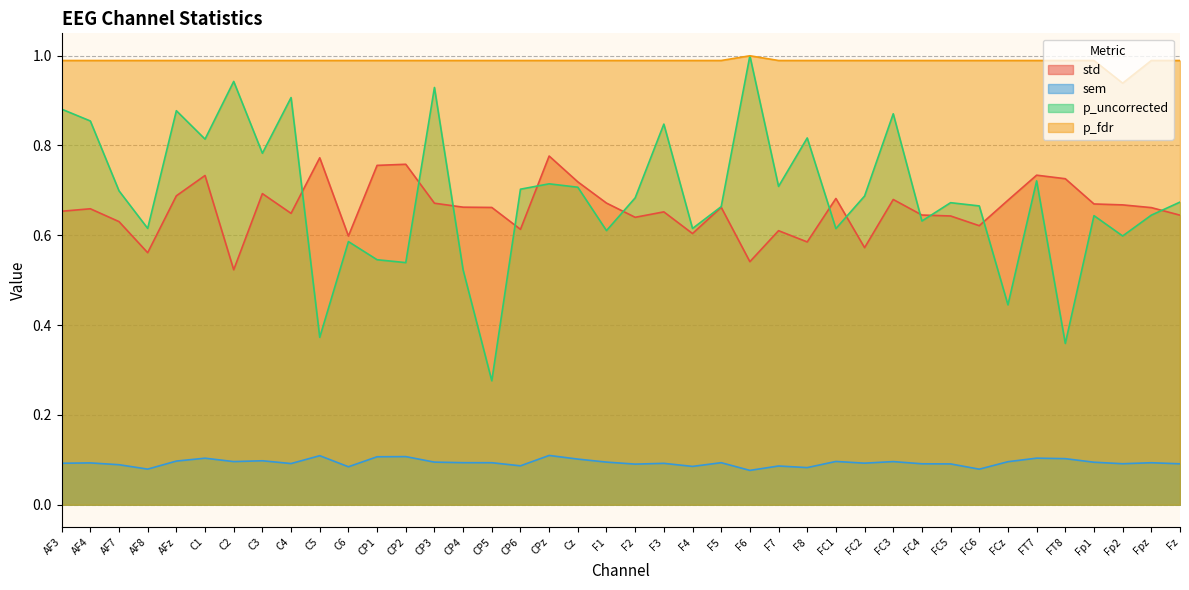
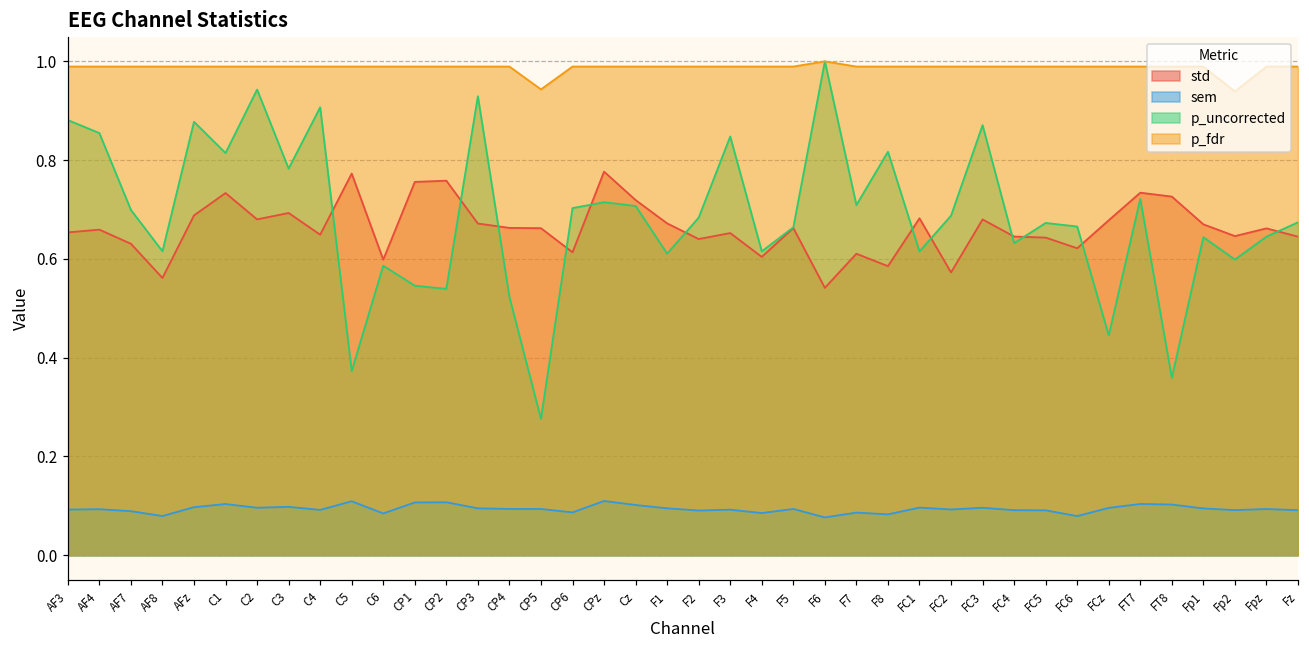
  {
    "std": {
      "AF3": 0.65,
      "AF4": 0.66,
      "AF7": 0.63,
      "AF8": 0.56,
      "AFz": 0.69,
      "C1": 0.73,
-     "C2": 0.52,
+     "C2": 0.68,
      "C3": 0.69,
      "C4": 0.65,
      "C5": 0.77,
      "C6": 0.60,
      "CP1": 0.76,
      "CP2": 0.76,
      "CP3": 0.67,
      "CP4": 0.66,
      "CP5": 0.66,
      "CP6": 0.61,
      "CPz": 0.78,
      "Cz": 0.72,
      "F1": 0.67,
      "F2": 0.64,
      "F3": 0.65,
      "F4": 0.60,
      "F6": 0.54,
      "F7": 0.61,
      "F8": 0.59,
      "FC1": 0.68,
      "FC2": 0.57,
      "FC3": 0.68,
      "FC4": 0.65,
      "FC5": 0.64,
      "FC6": 0.62,
      "FCz": 0.68,
      "FT7": 0.73,
      "FT8": 0.73,
      "Fp1": 0.67,
-     "Fp2": 0.67,
+     "Fp2": 0.65,
      "Fpz": 0.66,
      "Fz": 0.64
    },
    "sem": {
      "AF3": 0.09,
      "AF4": 0.09,
      "AF7": 0.09,
      "AF8": 0.08,
      "AFz": 0.10,
      "C1": 0.10,
      "C2": 0.10,
      "C3": 0.10,
      "C4": 0.09,
      "C5": 0.11,
      "C6": 0.08,
      "CP1": 0.11,
      "CP2": 0.11,
      "CP3": 0.09,
      "CP4": 0.09,
      "CP5": 0.09,
      "CP6": 0.09,
      "CPz": 0.11,
      "Cz": 0.10,
      "F1": 0.09,
      "F2": 0.09,
      "F3": 0.09,
      "F4": 0.09,
      "F5": 0.09,
      "F6": 0.08,
      "F7": 0.09,
      "F8": 0.08,
      "FC1": 0.10,
      "FC2": 0.09,
      "FC3": 0.10,
      "FC4": 0.09,
      "FC5": 0.09,
      "FC6": 0.08,
      "FCz": 0.10,
      "FT7": 0.10,
      "FT8": 0.10,
      "Fp1": 0.09,
      "Fp2": 0.09,
      "Fpz": 0.09,
      "Fz": 0.09
    },
    "p_uncorrected": {
      "AF3": 0.88,
      "AF4": 0.85,
      "AF7": 0.70,
      "AF8": 0.62,
      "AFz": 0.88,
      "C1": 0.81,
      "C2": 0.94,
      "C3": 0.78,
      "C4": 0.91,
      "C5": 0.37,
      "C6": 0.59,
      "CP1": 0.55,
      "CP2": 0.54,
      "CP3": 0.93,
      "CP4": 0.52,
      "CP5": 0.28,
      "CP6": 0.70,
      "CPz": 0.71,
      "Cz": 0.71,
      "F1": 0.61,
      "F2": 0.68,
      "F3": 0.85,
      "F4": 0.62,
      "F7": 0.71,
      "F8": 0.82,
      "FC1": 0.61,
      "FC2": 0.69,
      "FC3": 0.87,
      "FC4": 0.63,
      "FC5": 0.67,
      "FC6": 0.67,
      "FCz": 0.45,
      "FT7": 0.72,
      "FT8": 0.36,
      "Fp1": 0.64,
      "Fp2": 0.60,
      "Fpz": 0.64,
      "Fz": 0.67
    },
    "p_fdr": {
      "AF3": 0.99,
      "AF4": 0.99,
      "AF7": 0.99,
      "AF8": 0.99,
      "AFz": 0.99,
      "C1": 0.99,
      "C2": 0.99,
      "C3": 0.99,
      "C4": 0.99,
      "C5": 0.99,
      "C6": 0.99,
      "CP1": 0.99,
      "CP2": 0.99,
      "CP3": 0.99,
      "CP4": 0.99,
-     "CP5": 0.99,
+     "CP5": 0.94,
      "CP6": 0.99,
      "CPz": 0.99,
      "Cz": 0.99,
      "F1": 0.99,
      "F2": 0.99,
      "F3": 0.99,
      "F4": 0.99,
      "F5": 0.99,
      "F7": 0.99,
      "F8": 0.99,
      "FC1": 0.99,
      "FC2": 0.99,
      "FC3": 0.99,
      "FC4": 0.99,
      "FC5": 0.99,
      "FC6": 0.99,
      "FCz": 0.99,
      "FT7": 0.99,
      "Fz": 0.99
    }
  }
